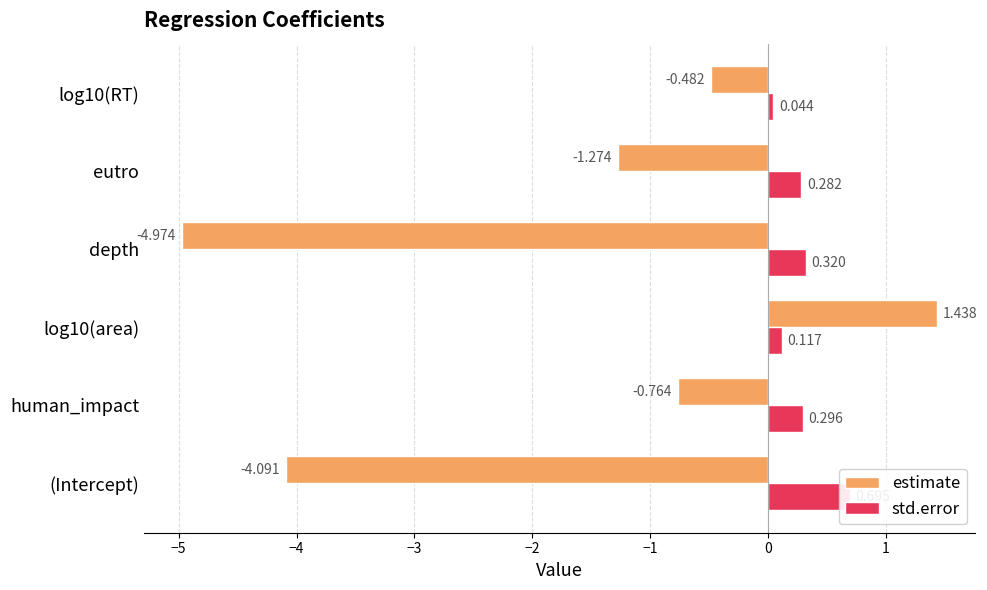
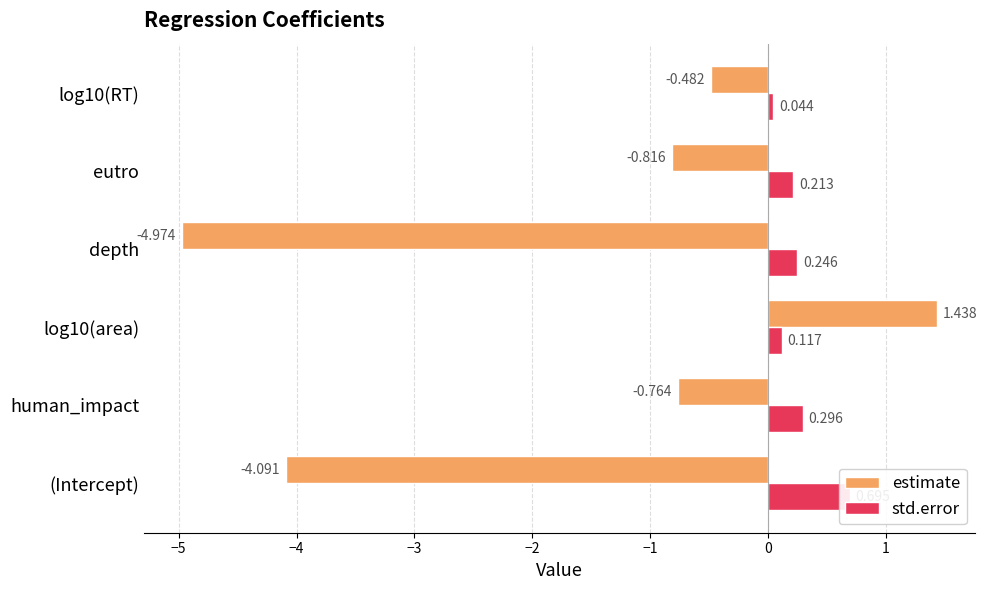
  {
    "estimate": {
      "log10(RT)": -0.482,
-     "eutro": -1.274,
+     "eutro": -0.816,
      "depth": -4.974,
      "log10(area)": 1.438,
      "human_impact": -0.764,
      "(Intercept)": -4.091
    },
    "std.error": {
      "log10(RT)": 0.044,
-     "eutro": 0.282,
-     "depth": 0.320,
+     "eutro": 0.213,
+     "depth": 0.246,
      "log10(area)": 0.117,
      "human_impact": 0.296
    }
  }
